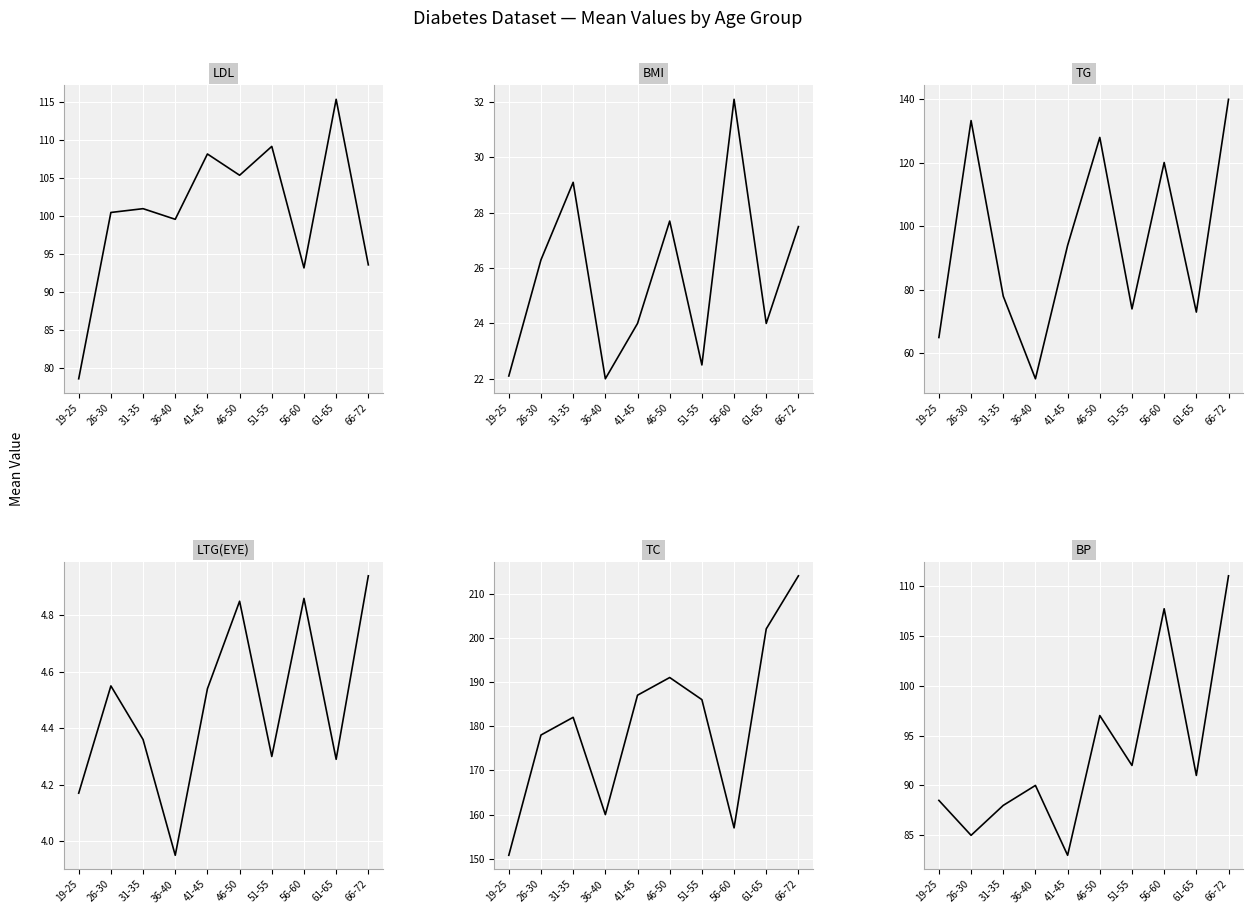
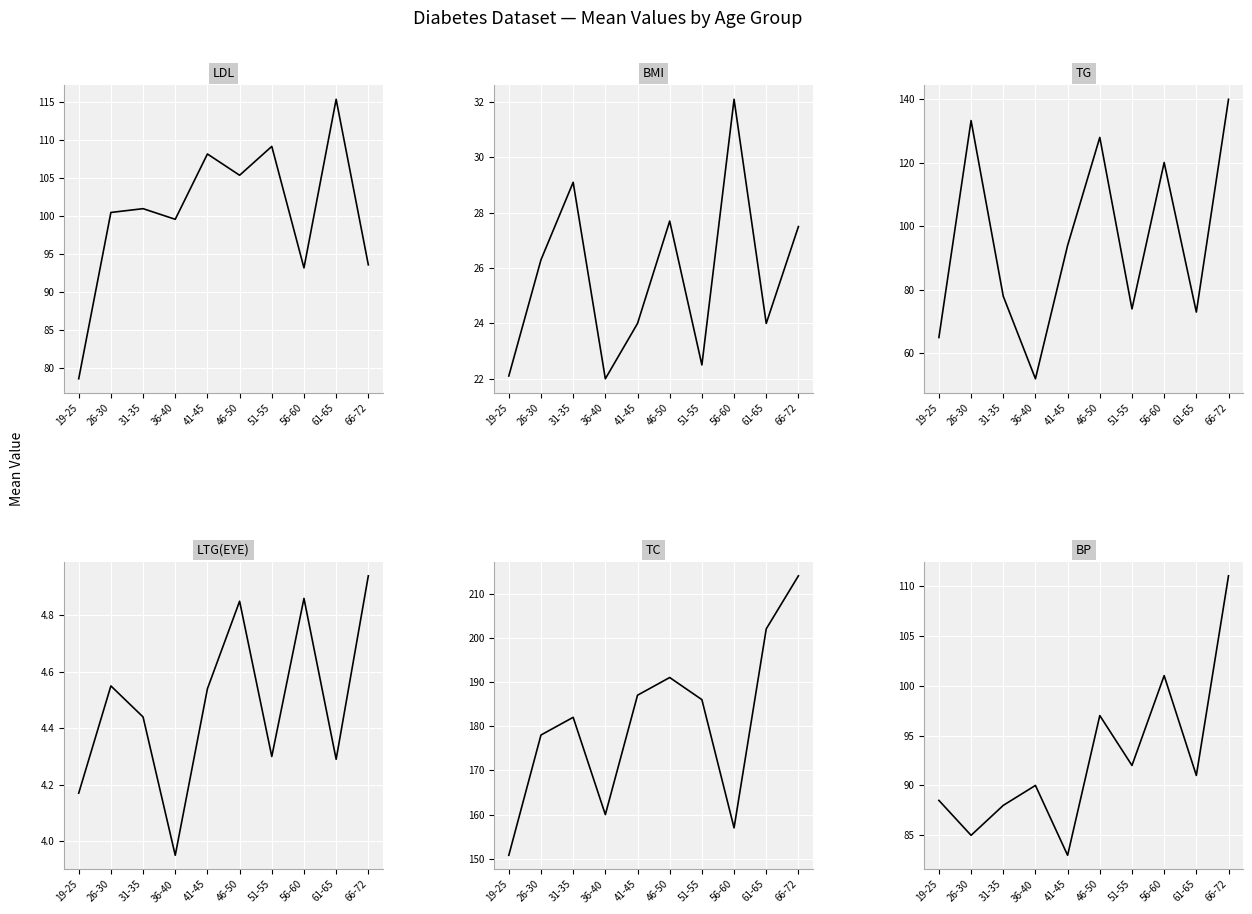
  {
    "LDL": {
      "19-25": 79,
      "26-30": 101,
      "31-35": 101,
      "36-40": 100,
      "41-45": 108,
      "46-50": 105,
      "51-55": 109,
      "56-60": 93,
      "61-65": 115,
      "66-72": 94
    },
    "BMI": {
      "19-25": 22.1,
      "26-30": 26.3,
      "31-35": 29.1,
      "36-40": 22.0,
      "41-45": 24.0,
      "46-50": 27.7,
      "51-55": 22.5,
      "56-60": 32.1,
      "61-65": 24.0,
      "66-72": 27.5
    },
    "TG": {
      "19-25": 65,
      "26-30": 133,
      "31-35": 78,
      "36-40": 52,
      "41-45": 94,
      "46-50": 128,
      "51-55": 74,
      "56-60": 120,
      "61-65": 73,
      "66-72": 140
    },
    "LTG(EYE)": {
      "19-25": 4.17,
      "26-30": 4.55,
-     "31-35": 4.36,
+     "31-35": 4.44,
      "36-40": 3.95,
      "41-45": 4.54,
      "46-50": 4.85,
      "51-55": 4.30,
      "56-60": 4.86,
      "61-65": 4.29,
      "66-72": 4.94
    },
    "TC": {
      "19-25": 151,
      "26-30": 178,
      "31-35": 182,
      "36-40": 160,
      "41-45": 187,
      "46-50": 191,
      "51-55": 186,
      "56-60": 157,
      "61-65": 202,
      "66-72": 214
    },
    "BP": {
      "19-25": 89,
      "26-30": 85,
      "31-35": 88,
      "36-40": 90,
      "41-45": 83,
      "46-50": 97,
      "51-55": 92,
-     "56-60": 108,
+     "56-60": 101,
      "61-65": 91,
      "66-72": 111
    }
  }
